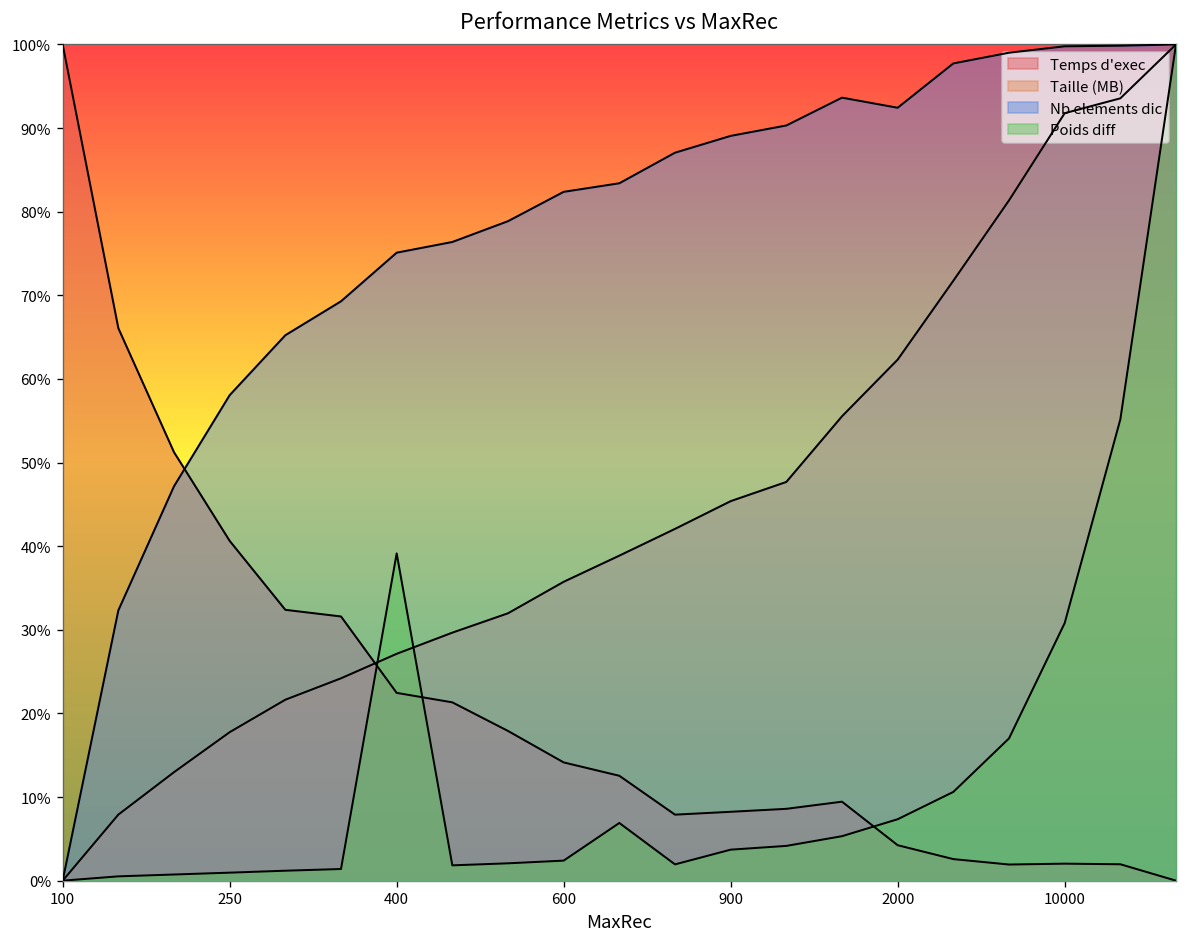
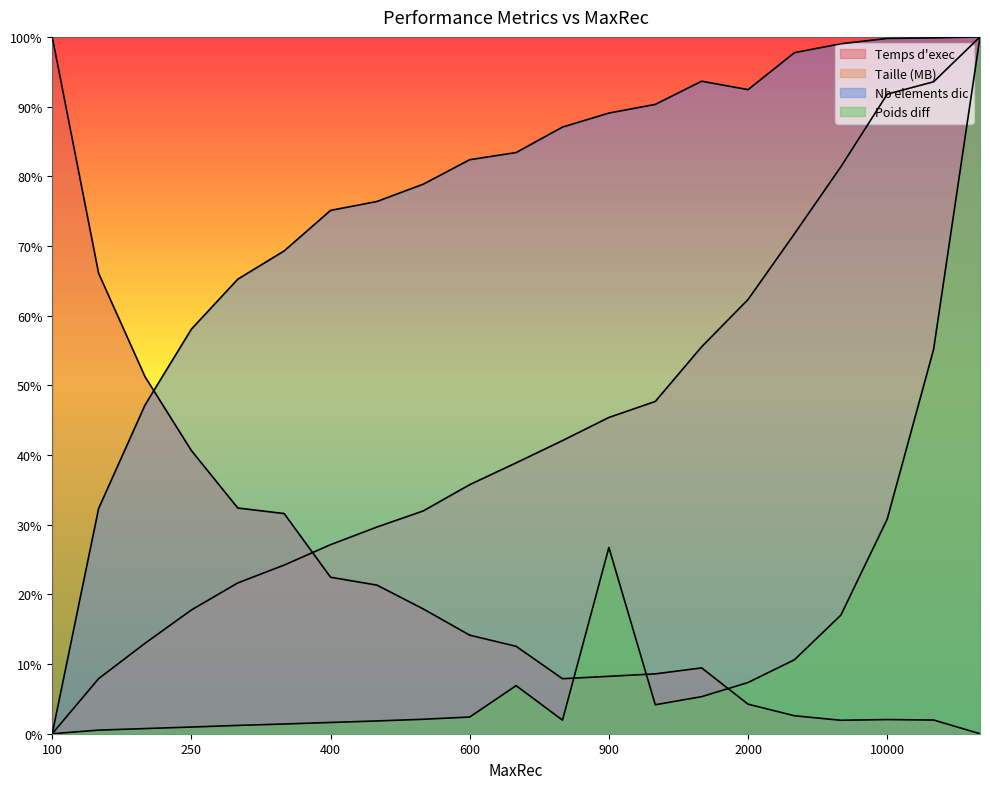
  {
    "Nb elements dic": {
      "250": "58%",
      "400": "75%",
      "600": "82%",
      "900": "89%",
      "2000": "92%",
      "10000": "100%"
    },
    "Poids diff": {
      "250": "1%",
-     "400": "39%",
+     "400": "2%",
      "600": "2%",
-     "900": "4%",
+     "900": "27%",
      "2000": "7%",
      "10000": "31%"
    }
  }
